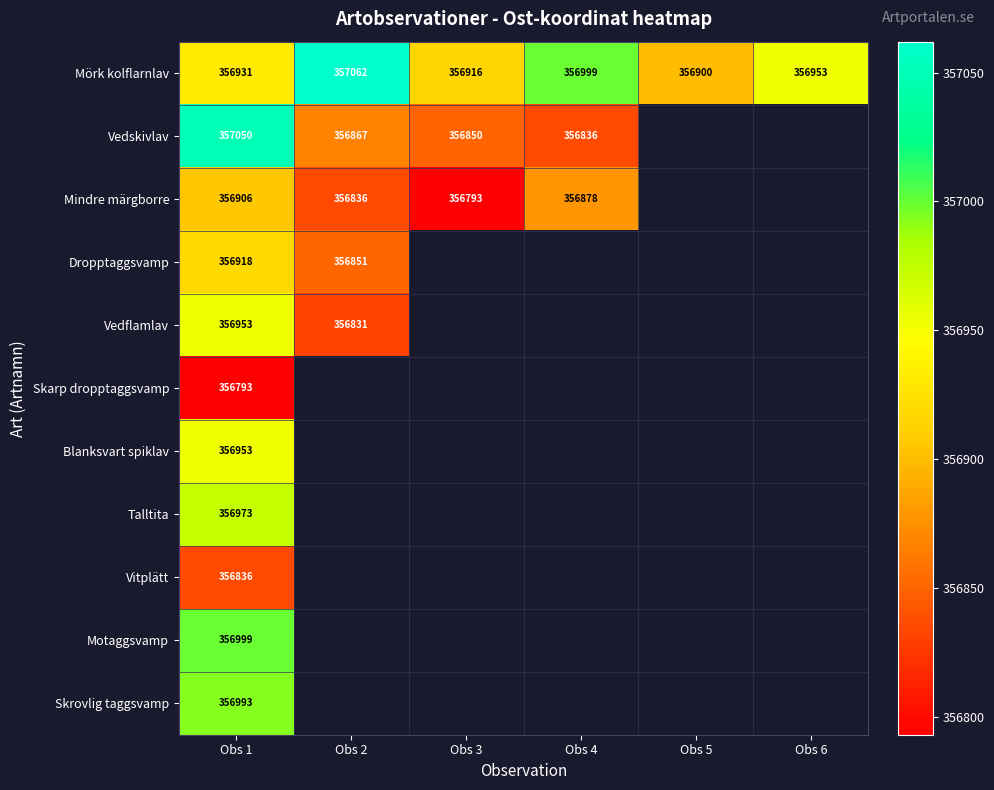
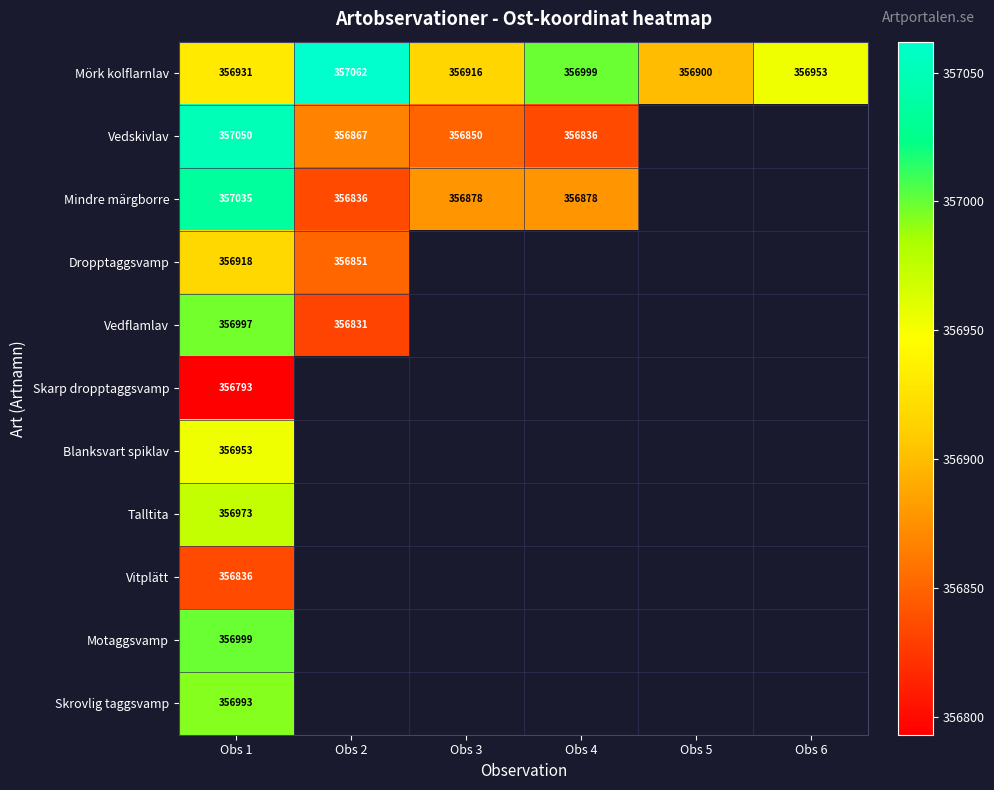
  {
    "Mörk kolflarnlav": {
      "Obs 1": 356931,
      "Obs 2": 357062,
      "Obs 3": 356916,
      "Obs 4": 356999,
      "Obs 5": 356900,
      "Obs 6": 356953
    },
    "Vedskivlav": {
      "Obs 1": 357050,
      "Obs 2": 356867,
      "Obs 3": 356850,
      "Obs 4": 356836
    },
    "Mindre märgborre": {
-     "Obs 1": 356906,
+     "Obs 1": 357035,
      "Obs 2": 356836,
-     "Obs 3": 356793,
+     "Obs 3": 356878,
      "Obs 4": 356878
    },
    "Dropptaggsvamp": {
      "Obs 1": 356918,
      "Obs 2": 356851
    },
    "Vedflamlav": {
-     "Obs 1": 356953,
+     "Obs 1": 356997,
      "Obs 2": 356831
    },
    "Skarp dropptaggsvamp": {
      "Obs 1": 356793
    },
    "Blanksvart spiklav": {
      "Obs 1": 356953
    },
    "Talltita": {
      "Obs 1": 356973
    },
    "Vitplätt": {
      "Obs 1": 356836
    },
    "Motaggsvamp": {
      "Obs 1": 356999
    },
    "Skrovlig taggsvamp": {
      "Obs 1": 356993
    }
  }
